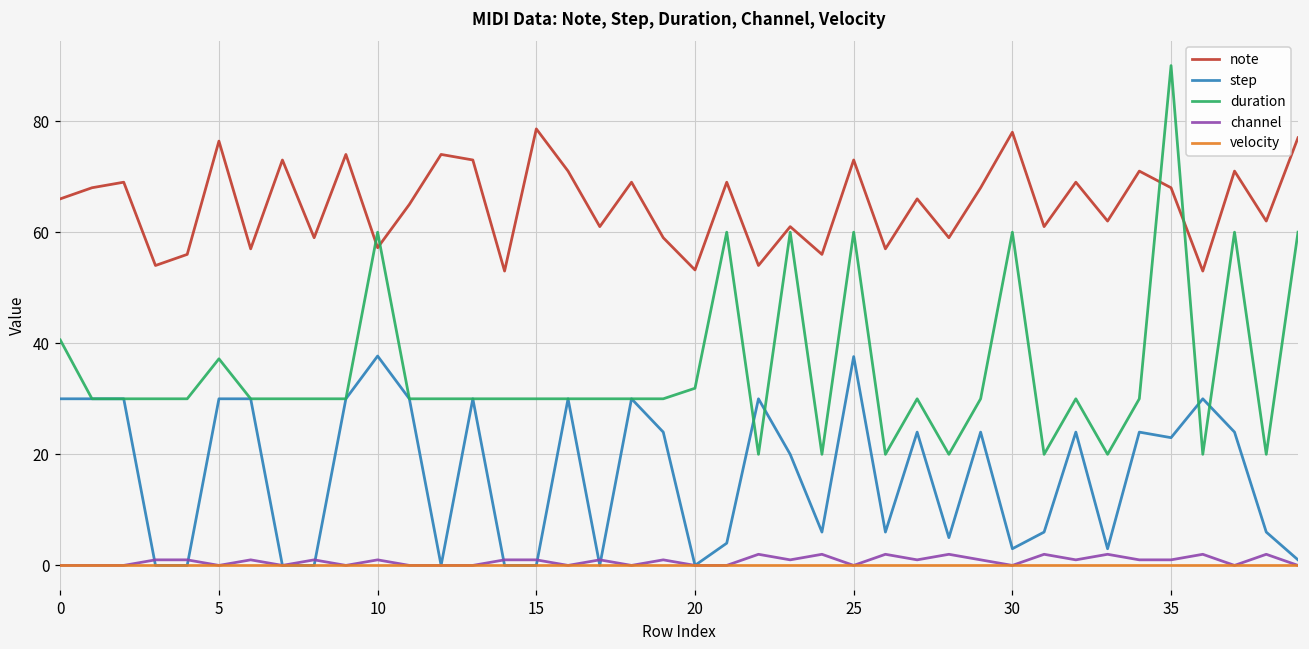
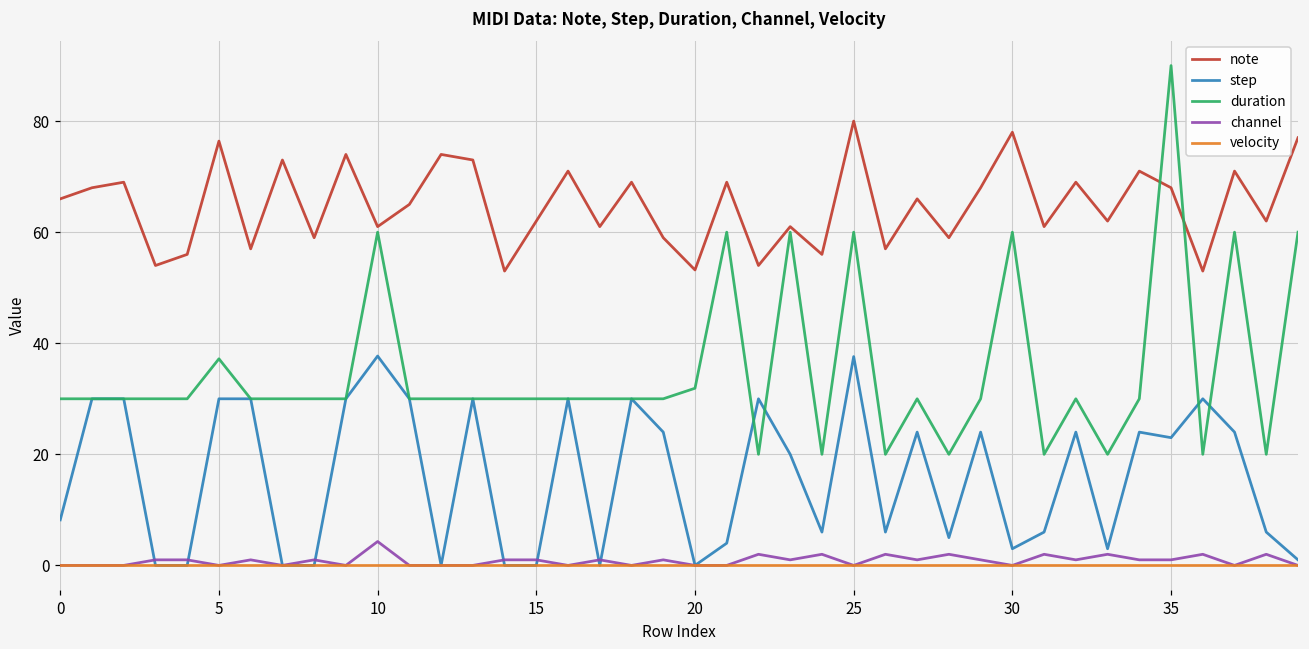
  {
    "note": {
      "0": 66,
      "5": 76,
-     "10": 57,
-     "15": 79,
+     "10": 61,
+     "15": 62,
      "20": 53,
-     "25": 73,
+     "25": 80,
      "30": 78,
      "35": 68
    },
    "step": {
-     "0": 30,
+     "0": 8,
      "5": 30,
      "10": 38,
      "25": 38,
      "30": 3,
      "35": 23
    },
    "duration": {
-     "0": 41,
+     "0": 30,
      "5": 37,
      "10": 60,
      "15": 30,
      "20": 32,
      "25": 60,
      "30": 60,
      "35": 90
    },
    "channel": {
-     "10": 1,
+     "10": 4,
      "15": 1,
      "35": 1
    },
    "velocity": {
      "10": 0,
      "35": 0
    }
  }
